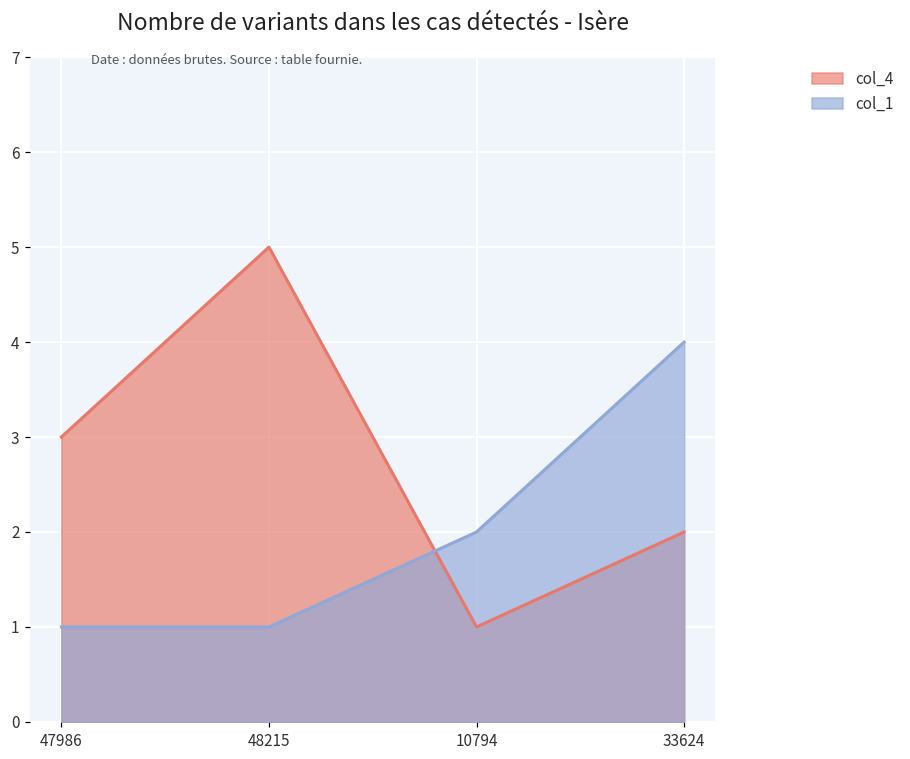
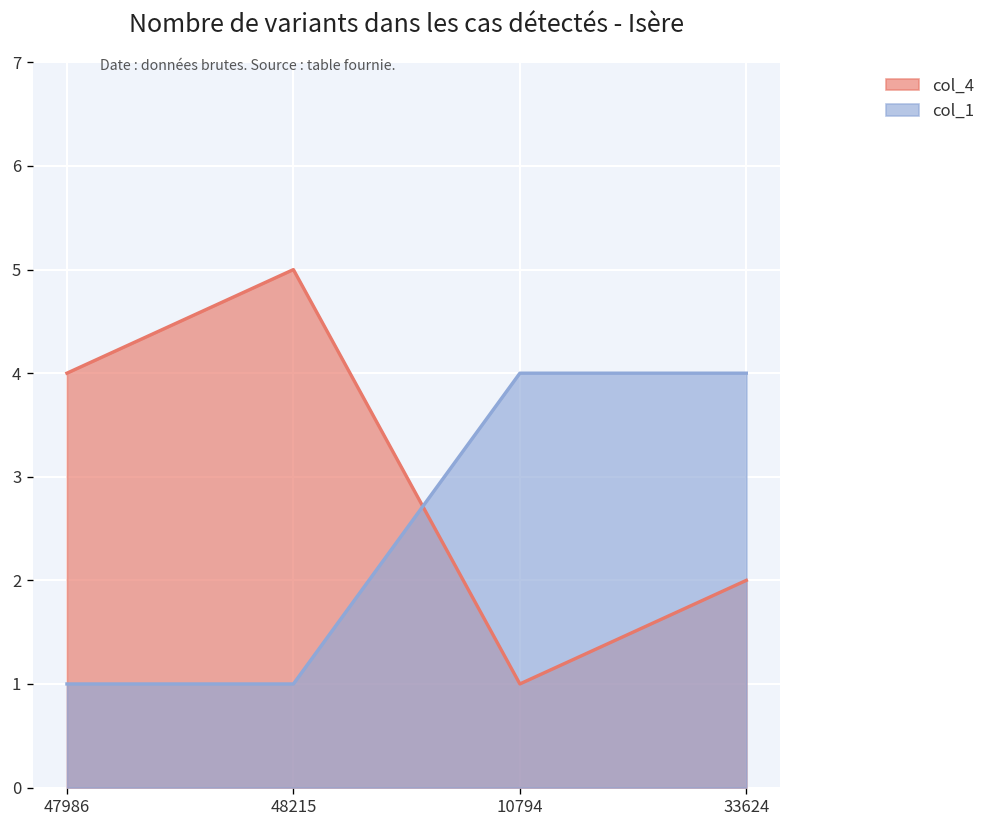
  {
    "col_4": {
-     "47986": 3,
+     "47986": 4,
      "48215": 5,
      "10794": 1,
      "33624": 2
    },
    "col_1": {
      "47986": 1,
      "48215": 1,
-     "10794": 2,
+     "10794": 4,
      "33624": 4
    }
  }
